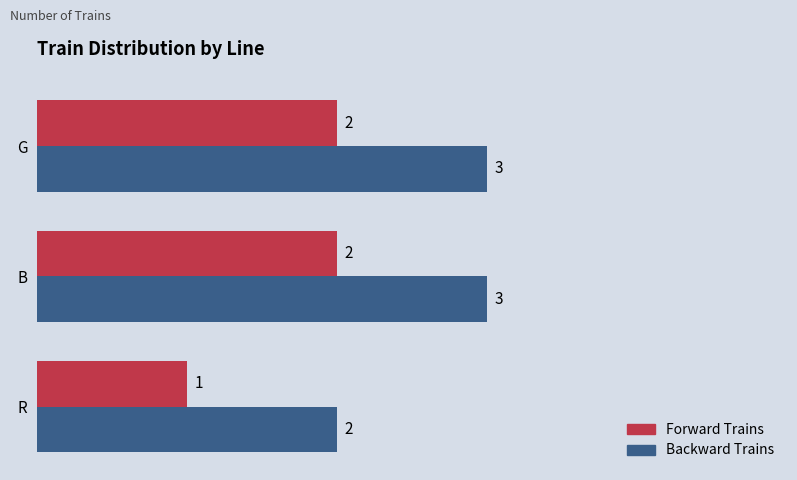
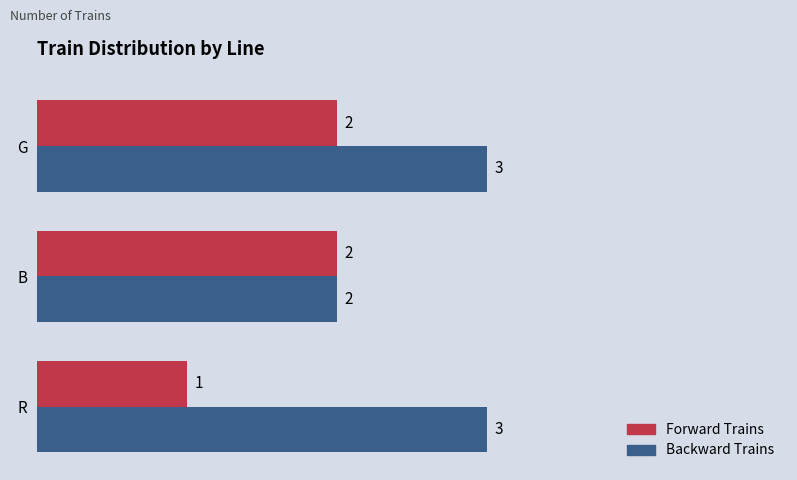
  {
    "Forward Trains": {
      "G": 2,
      "B": 2,
      "R": 1
    },
    "Backward Trains": {
      "G": 3,
-     "B": 3,
-     "R": 2
+     "B": 2,
+     "R": 3
    }
  }
